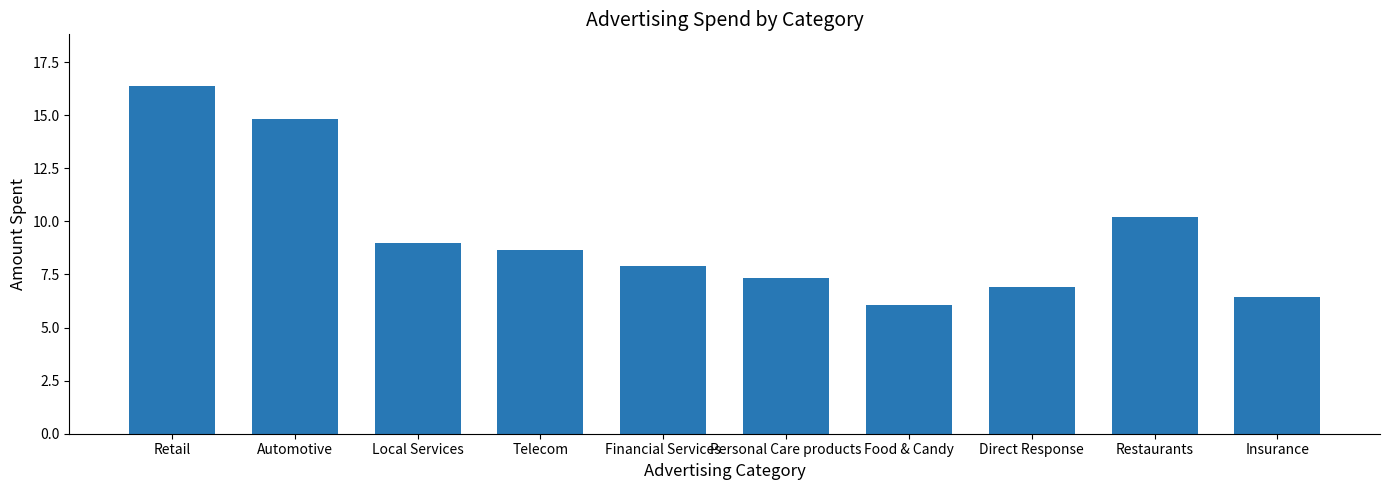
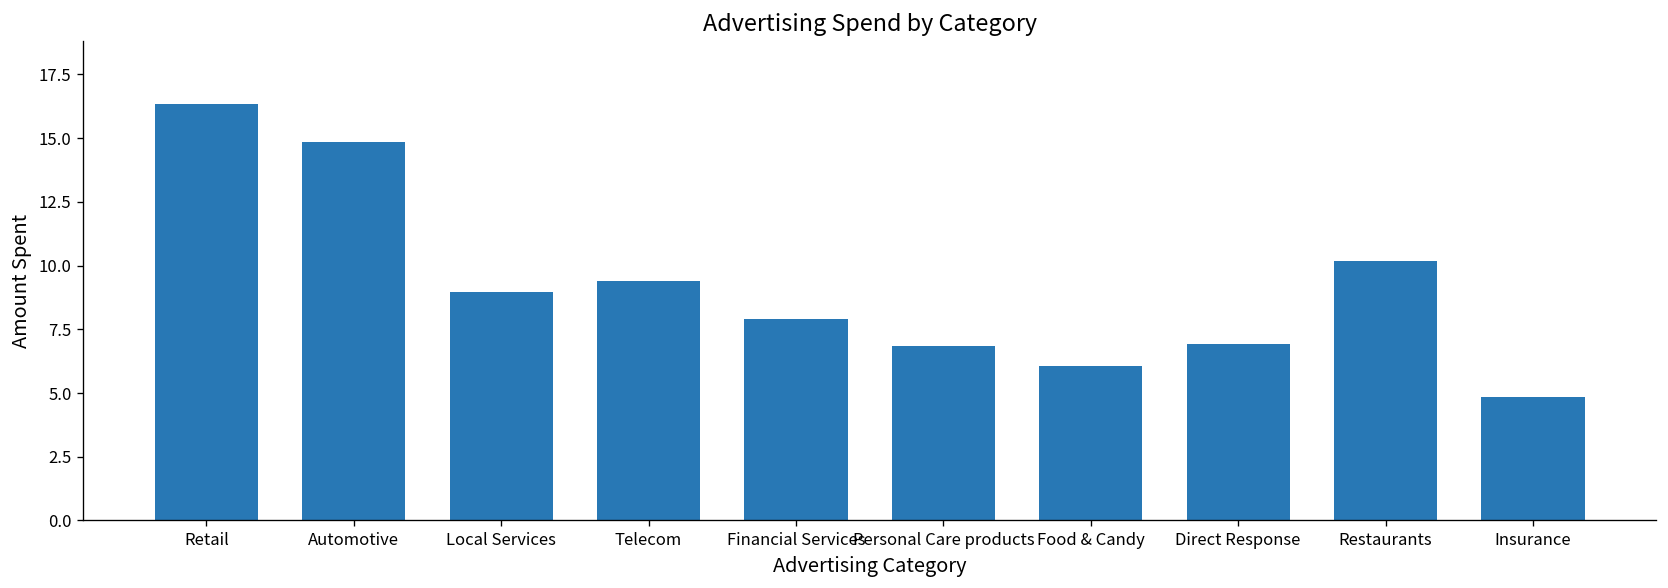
  {
    "Retail": 16.4,
    "Automotive": 14.8,
    "Local Services": 9.0,
-   "Telecom": 8.7,
+   "Telecom": 9.4,
    "Financial Services": 7.9,
-   "Personal Care products": 7.4,
+   "Personal Care products": 6.8,
    "Food & Candy": 6.1,
    "Direct Response": 6.9,
    "Restaurants": 10.2,
-   "Insurance": 6.5
+   "Insurance": 4.9
  }
